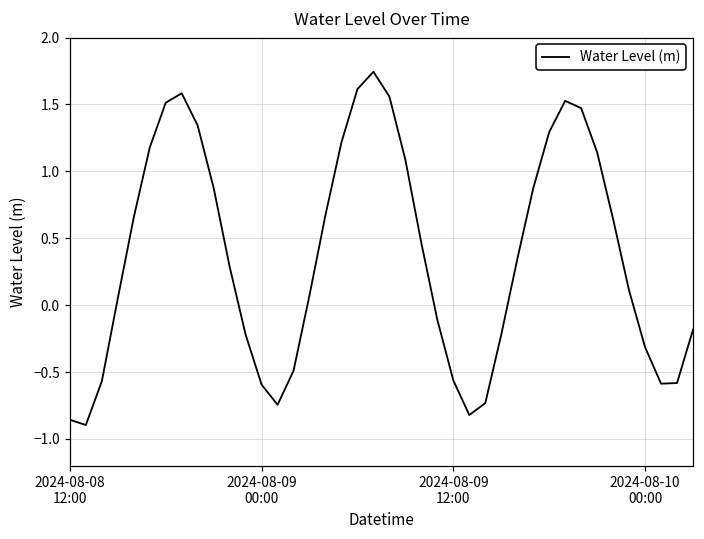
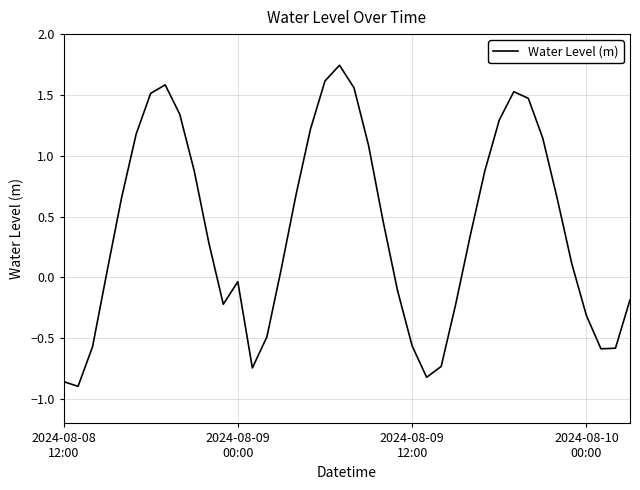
  {
    "2024-08-08 12:00": -0.86,
-   "2024-08-09 00:00": -0.59,
+   "2024-08-09 00:00": -0.03,
    "2024-08-09 12:00": -0.56,
    "2024-08-10 00:00": -0.31
  }
